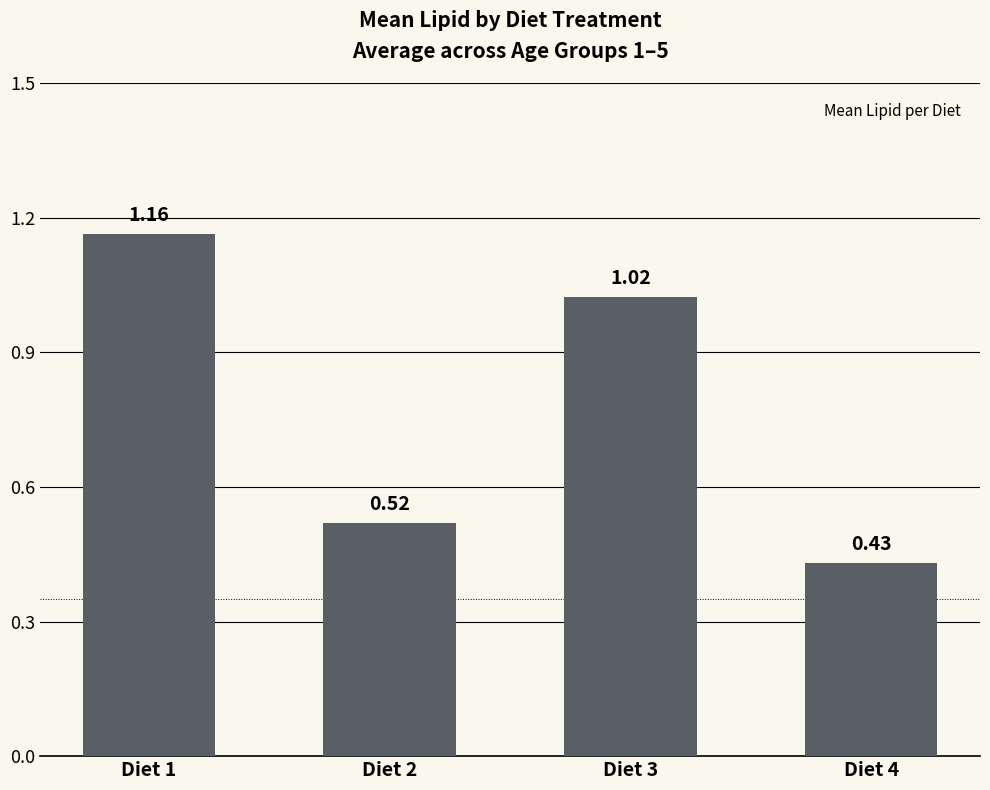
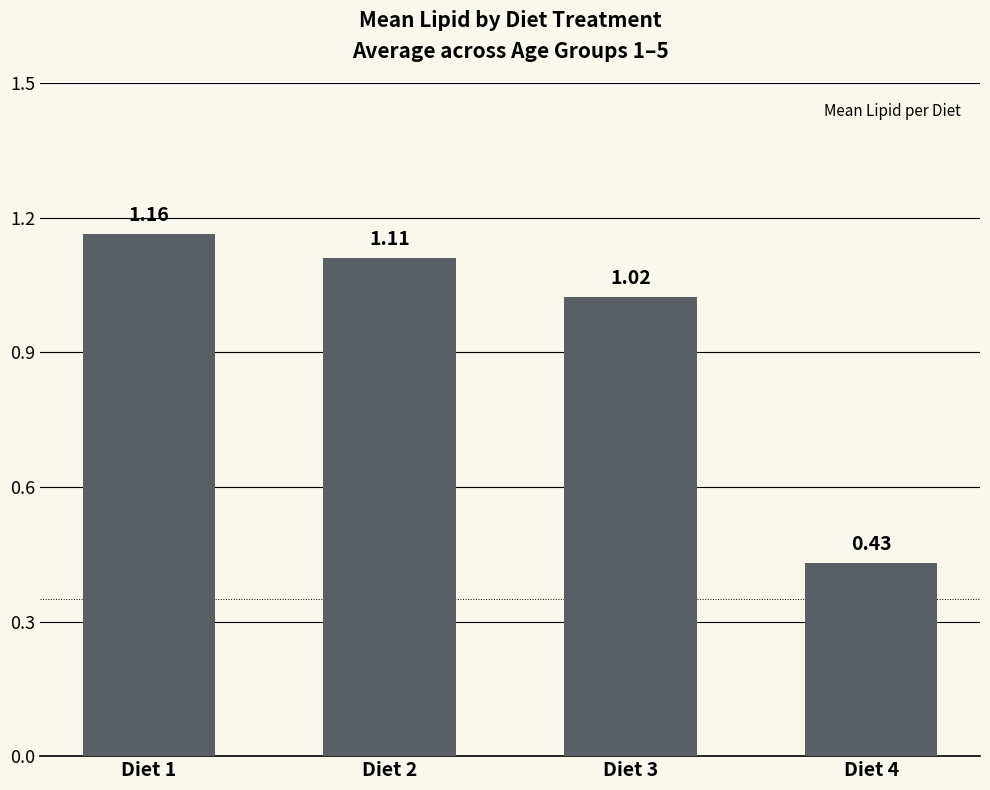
  {
    "Diet 1": 1.16,
-   "Diet 2": 0.52,
+   "Diet 2": 1.11,
    "Diet 3": 1.02,
    "Diet 4": 0.43
  }
